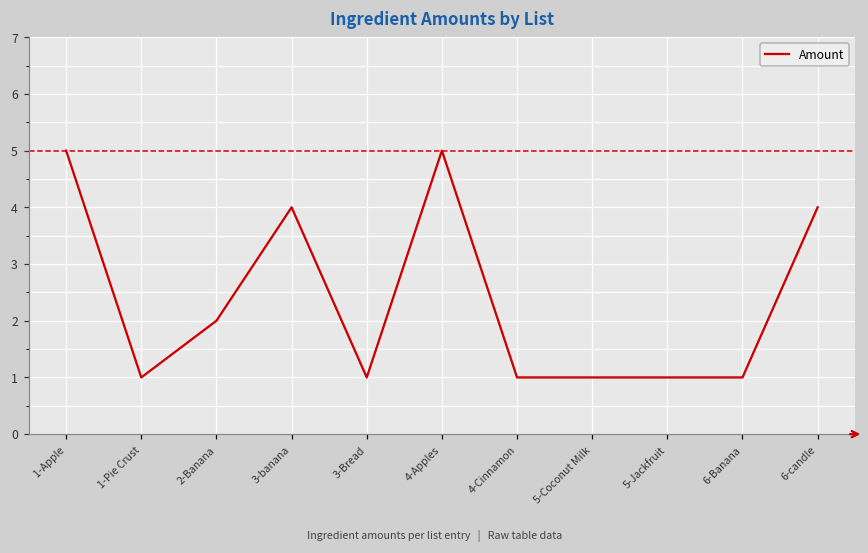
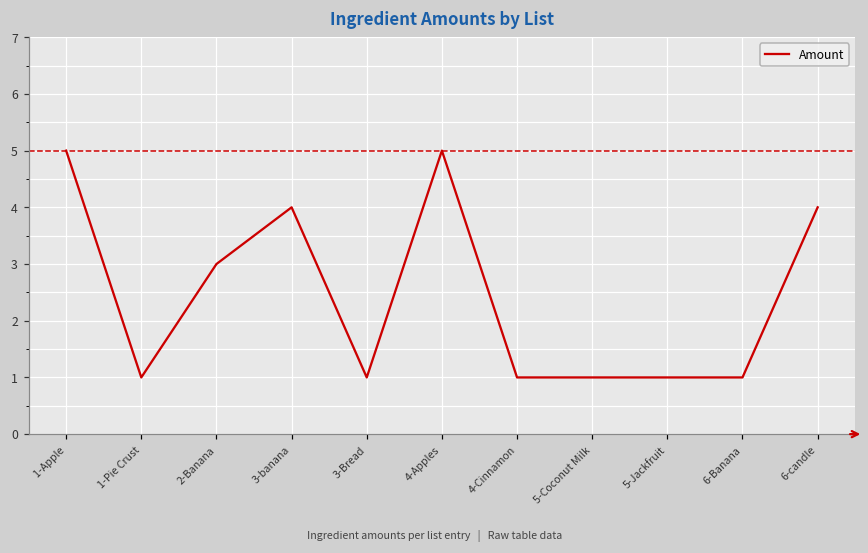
  {
    "1-Apple": 5,
    "1-Pie Crust": 1,
-   "2-Banana": 2,
+   "2-Banana": 3,
    "3-banana": 4,
    "3-Bread": 1,
    "4-Apples": 5,
    "4-Cinnamon": 1,
    "5-Coconut Milk": 1,
    "5-Jackfruit": 1,
    "6-Banana": 1,
    "6-candle": 4
  }
